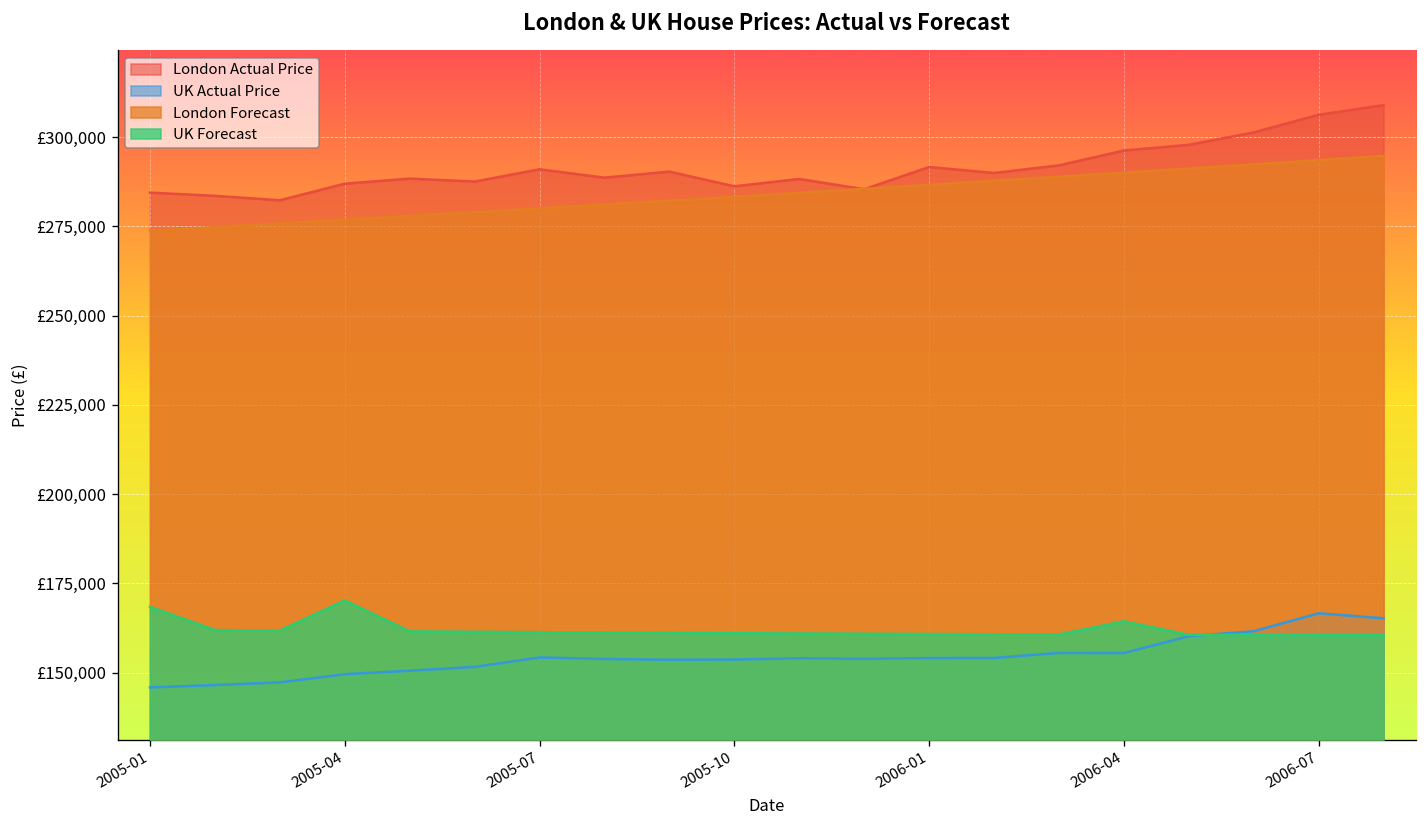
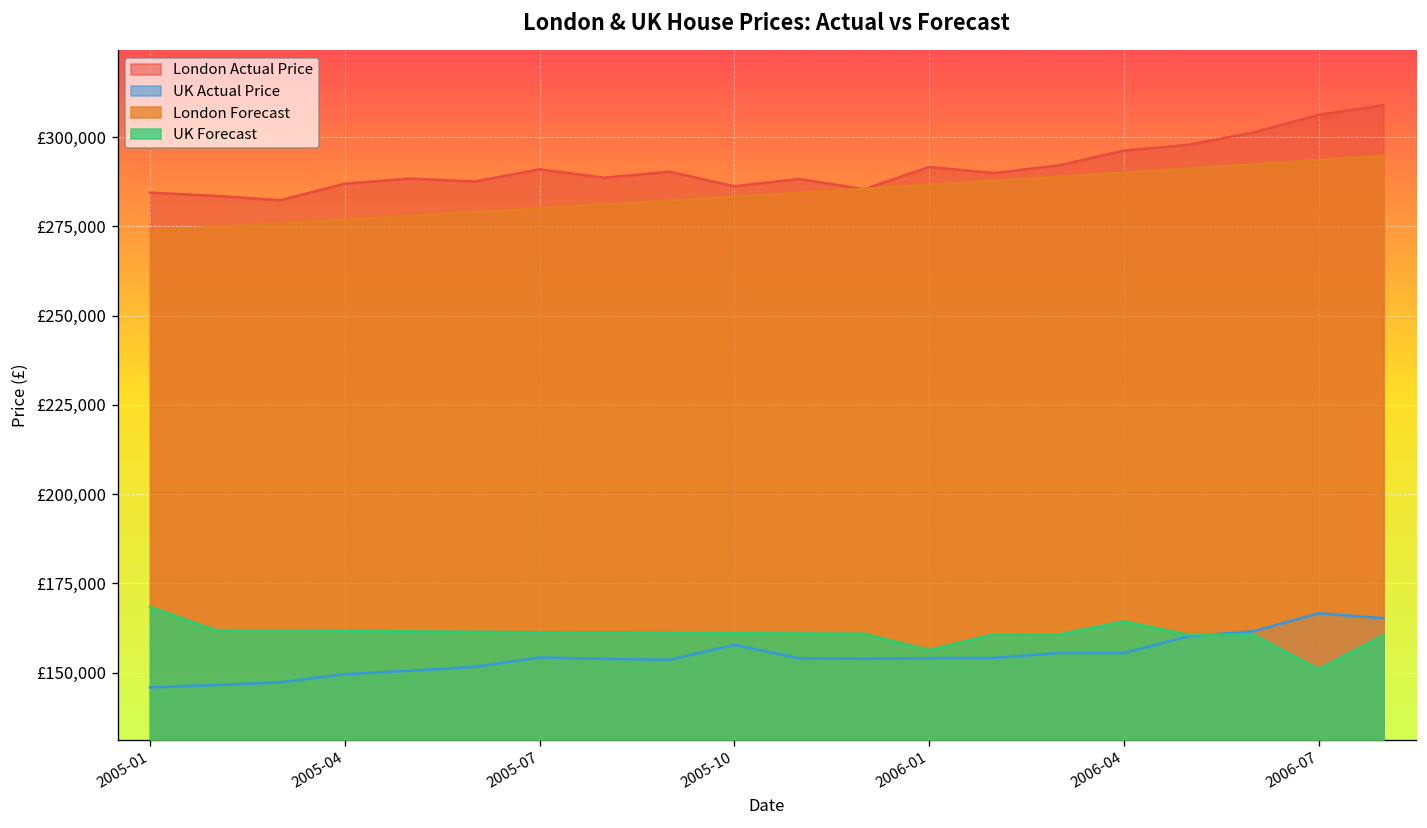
  {
    "UK Actual Price": {
      "2005-01": "£146,000",
      "2005-04": "£150,000",
      "2005-07": "£154,000",
-     "2005-10": "£154,000",
+     "2005-10": "£158,000",
      "2006-01": "£154,000",
      "2006-04": "£156,000",
      "2006-07": "£167,000"
    },
    "UK Forecast": {
      "2005-01": "£168,000",
-     "2005-04": "£170,000",
+     "2005-04": "£162,000",
      "2005-07": "£161,000",
      "2005-10": "£161,000",
-     "2006-01": "£161,000",
+     "2006-01": "£156,000",
      "2006-04": "£164,000",
-     "2006-07": "£161,000"
+     "2006-07": "£151,000"
    }
  }
